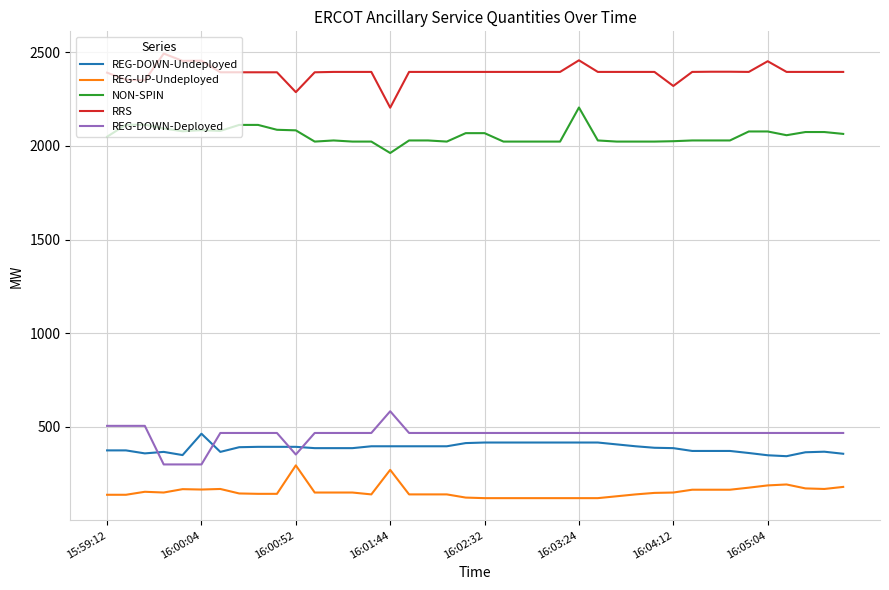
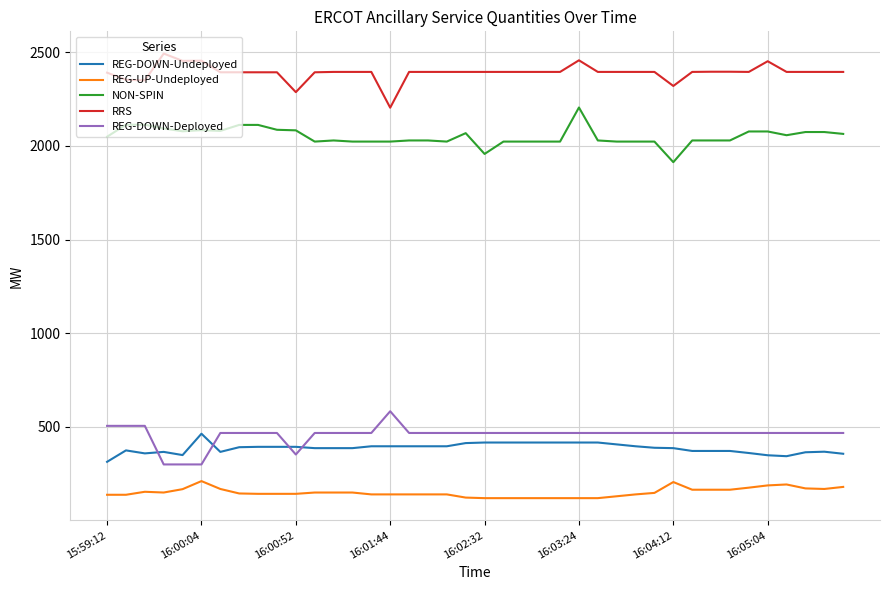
  {
    "REG-DOWN-Undeployed": {
-     "15:59:12": 370,
+     "15:59:12": 310,
      "16:00:04": 460,
      "16:00:52": 390,
      "16:01:44": 400,
      "16:02:32": 420,
      "16:03:24": 420,
      "16:04:12": 390,
      "16:05:04": 350
    },
    "REG-UP-Undeployed": {
      "15:59:12": 140,
-     "16:00:04": 170,
-     "16:00:52": 290,
-     "16:01:44": 270,
+     "16:00:04": 210,
+     "16:00:52": 140,
+     "16:01:44": 140,
      "16:02:32": 120,
      "16:03:24": 120,
-     "16:04:12": 150,
+     "16:04:12": 210,
      "16:05:04": 190
    },
    "NON-SPIN": {
      "15:59:12": 2050,
      "16:00:52": 2080,
-     "16:01:44": 1960,
-     "16:02:32": 2070,
+     "16:01:44": 2020,
+     "16:02:32": 1960,
      "16:03:24": 2210,
-     "16:04:12": 2030,
+     "16:04:12": 1910,
      "16:05:04": 2080
    },
    "RRS": {
      "16:00:52": 2290,
      "16:01:44": 2200,
      "16:02:32": 2400,
      "16:03:24": 2460,
      "16:04:12": 2320,
      "16:05:04": 2450
    },
    "REG-DOWN-Deployed": {
      "15:59:12": 510,
      "16:00:04": 300,
      "16:00:52": 350,
      "16:01:44": 580,
      "16:02:32": 470,
      "16:03:24": 470,
      "16:04:12": 470,
      "16:05:04": 470
    }
  }
